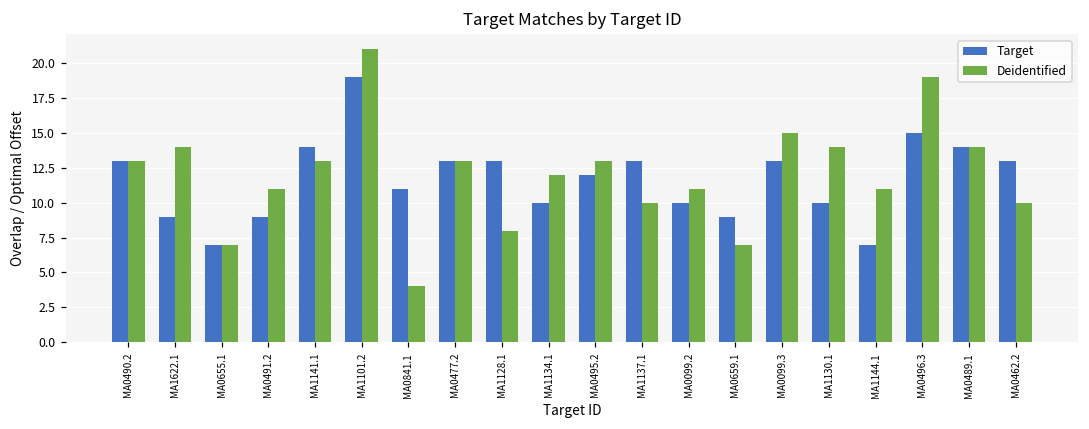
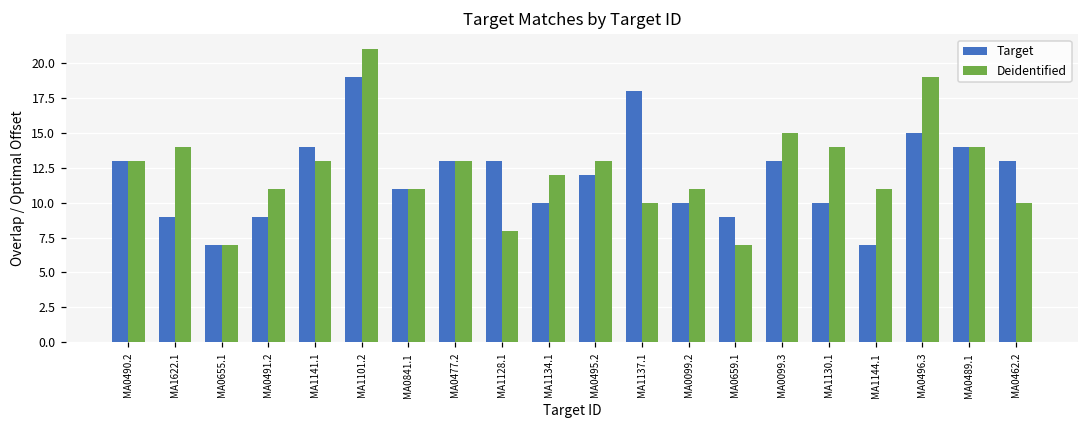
  {
    "Target": {
      "MA0490.2": 13,
      "MA1622.1": 9,
      "MA0655.1": 7,
      "MA0491.2": 9,
      "MA1141.1": 14,
      "MA1101.2": 19,
      "MA0841.1": 11,
      "MA0477.2": 13,
      "MA1128.1": 13,
      "MA1134.1": 10,
      "MA0495.2": 12,
-     "MA1137.1": 13,
+     "MA1137.1": 18,
      "MA0099.2": 10,
      "MA0659.1": 9,
      "MA0099.3": 13,
      "MA1130.1": 10,
      "MA1144.1": 7,
      "MA0496.3": 15,
      "MA0489.1": 14,
      "MA0462.2": 13
    },
    "Deidentified": {
      "MA0490.2": 13,
      "MA1622.1": 14,
      "MA0655.1": 7,
      "MA0491.2": 11,
      "MA1141.1": 13,
      "MA1101.2": 21,
-     "MA0841.1": 4,
+     "MA0841.1": 11,
      "MA0477.2": 13,
      "MA1128.1": 8,
      "MA1134.1": 12,
      "MA0495.2": 13,
      "MA1137.1": 10,
      "MA0099.2": 11,
      "MA0659.1": 7,
      "MA0099.3": 15,
      "MA1130.1": 14,
      "MA1144.1": 11,
      "MA0496.3": 19,
      "MA0489.1": 14,
      "MA0462.2": 10
    }
  }
